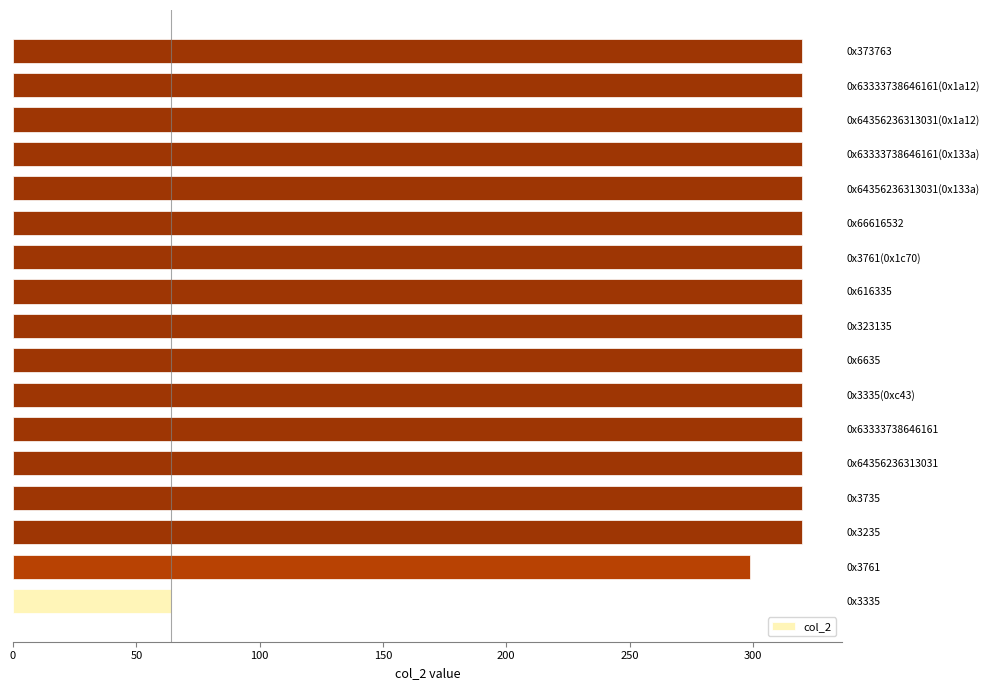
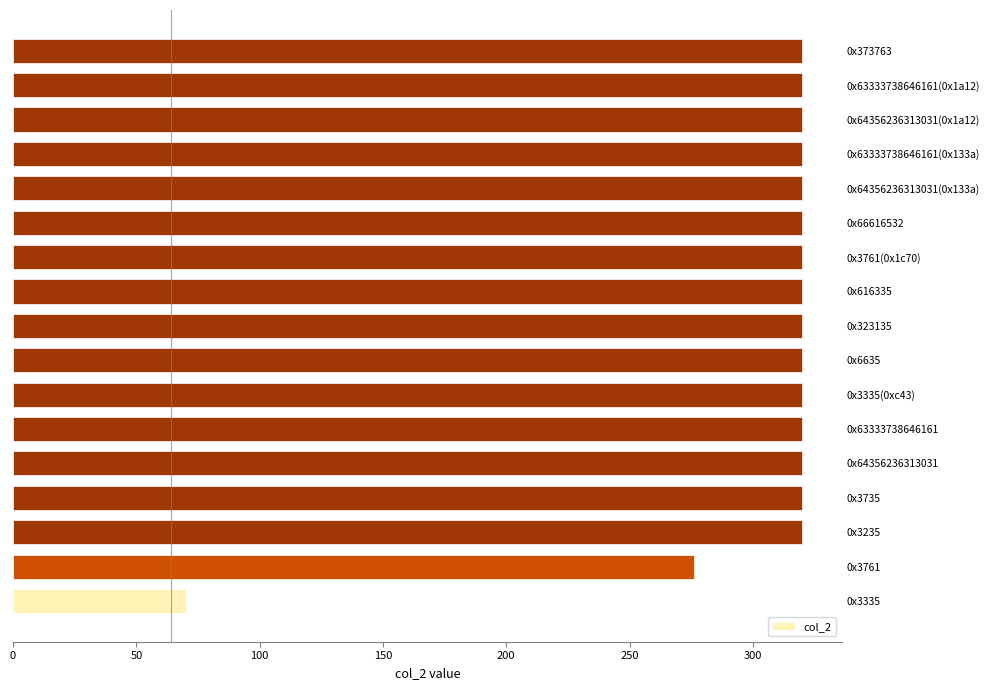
  {
    "0x373763": 320,
    "0x63333738646161(0x1a12)": 320,
    "0x64356236313031(0x1a12)": 320,
    "0x63333738646161(0x133a)": 320,
    "0x64356236313031(0x133a)": 320,
    "0x66616532": 320,
    "0x3761(0x1c70)": 320,
    "0x616335": 320,
    "0x323135": 320,
    "0x6635": 320,
    "0x3335(0xc43)": 320,
    "0x63333738646161": 320,
    "0x64356236313031": 320,
    "0x3735": 320,
    "0x3235": 320,
-   "0x3761": 299,
-   "0x3335": 64
+   "0x3761": 276,
+   "0x3335": 70
  }
